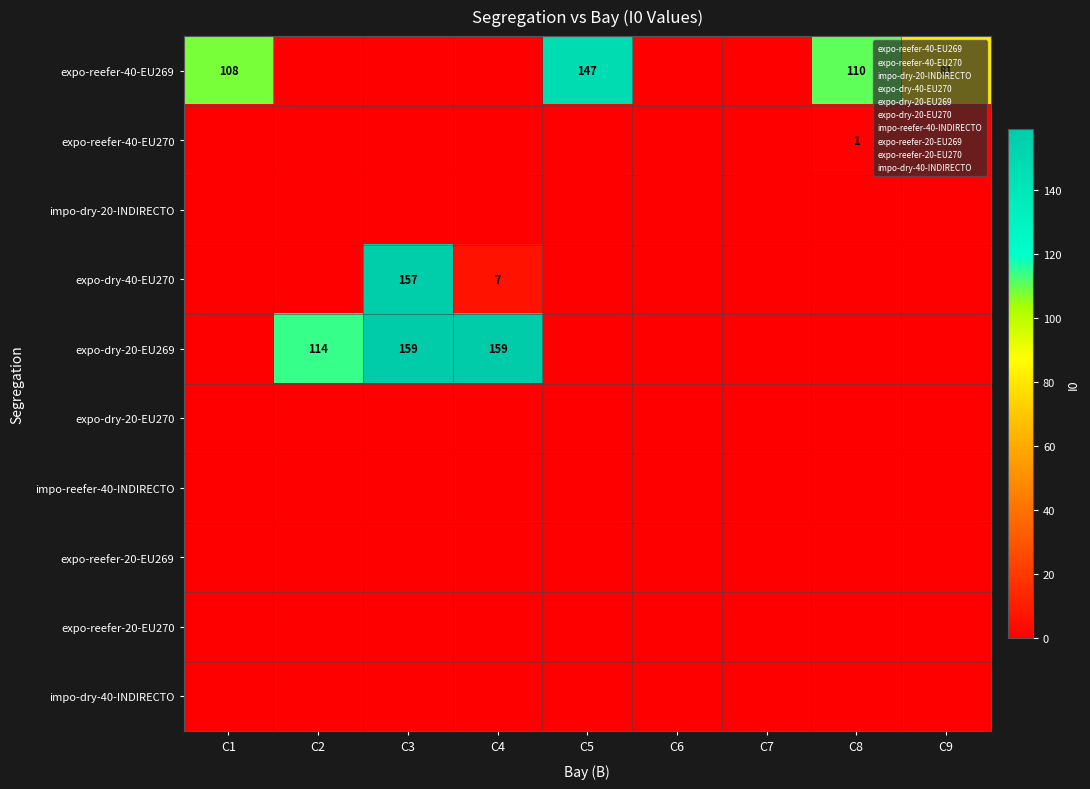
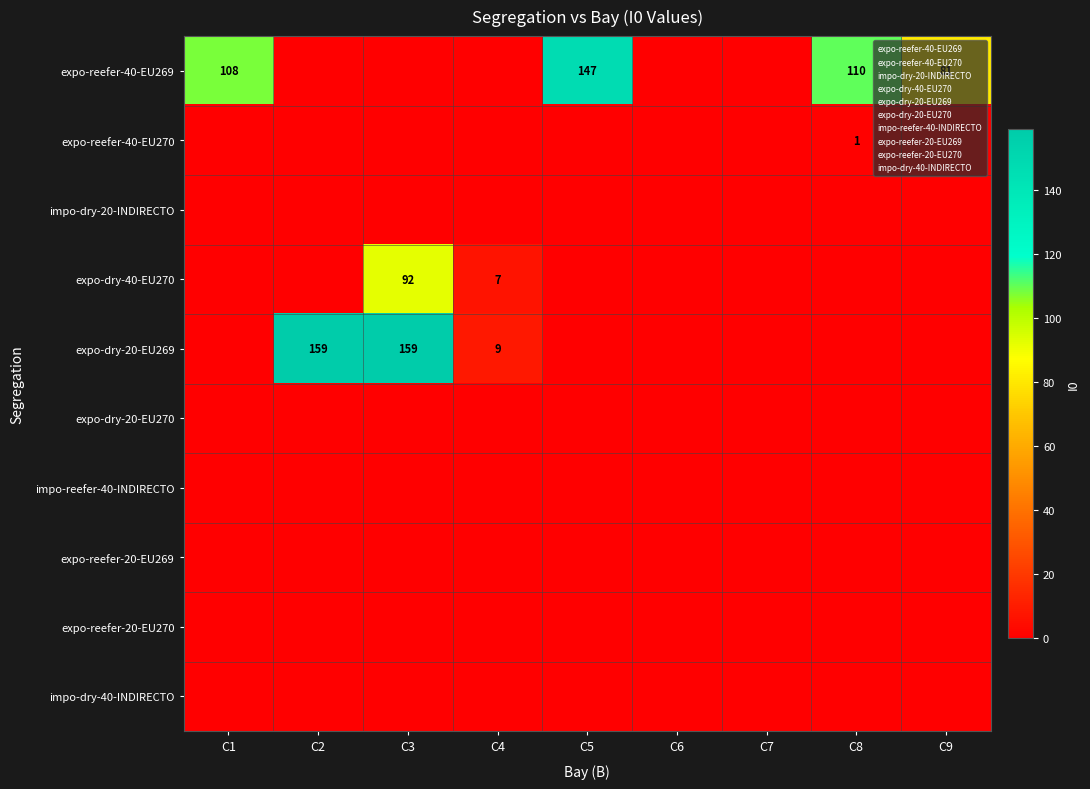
  {
    "expo-reefer-40-EU269": {
      "C1": 108,
      "C5": 147,
      "C8": 110
    },
    "expo-reefer-40-EU270": {
      "C8": 1
    },
    "expo-dry-40-EU270": {
-     "C3": 157,
+     "C3": 92,
      "C4": 7
    },
    "expo-dry-20-EU269": {
-     "C2": 114,
+     "C2": 159,
      "C3": 159,
-     "C4": 159
+     "C4": 9
    }
  }
